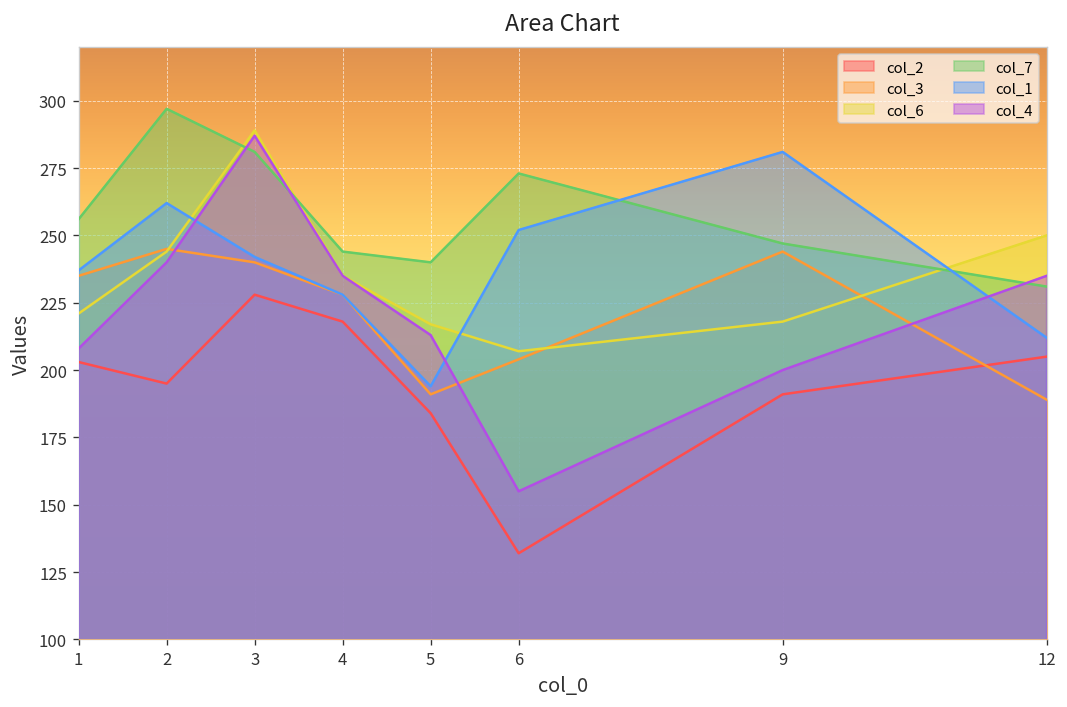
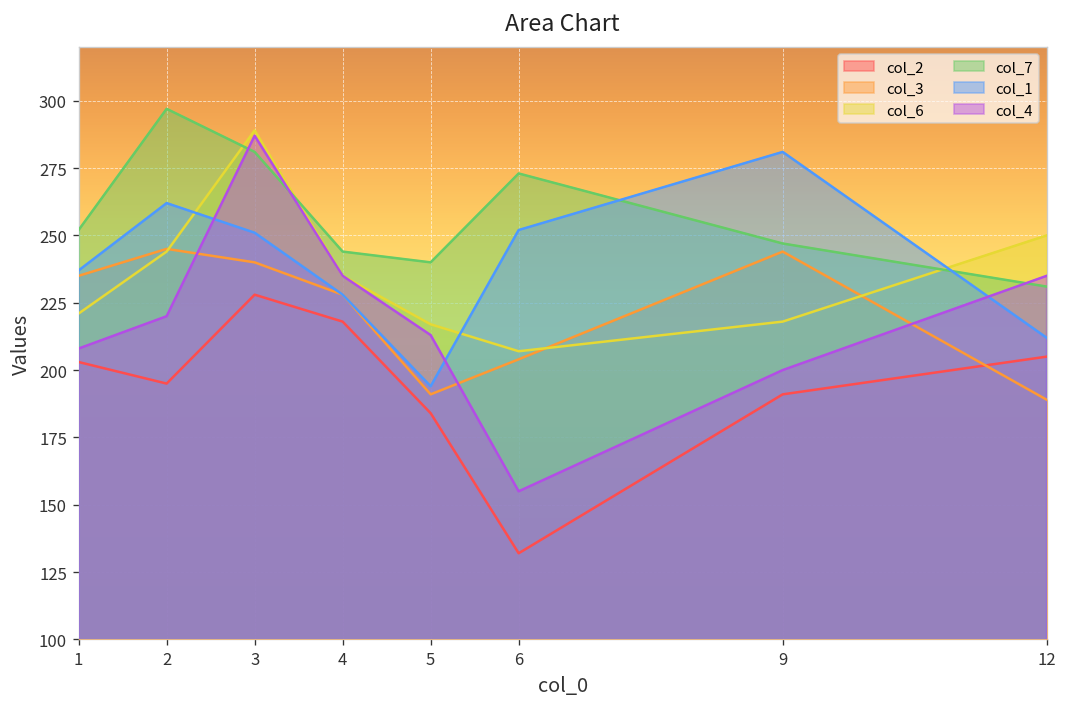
  {
    "col_7": {
-     "1": 256,
+     "1": 252,
      "2": 297,
      "3": 281,
      "4": 244,
      "5": 240,
      "6": 273,
      "9": 247,
      "12": 231
    },
    "col_1": {
      "1": 237,
      "2": 262,
-     "3": 242,
+     "3": 251,
      "5": 194,
      "6": 252,
      "9": 281,
      "12": 212
    },
    "col_4": {
      "1": 208,
-     "2": 240,
+     "2": 220,
      "3": 287,
      "5": 213,
      "6": 155,
      "9": 200,
      "12": 235
    }
  }
